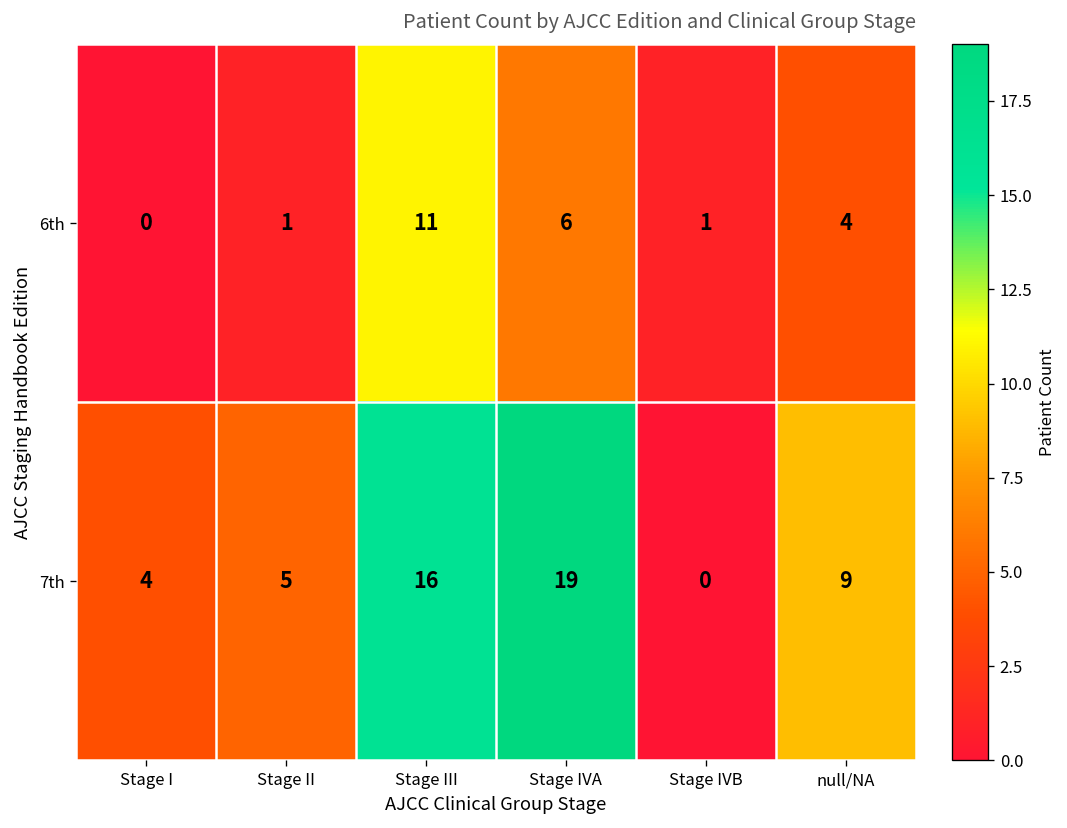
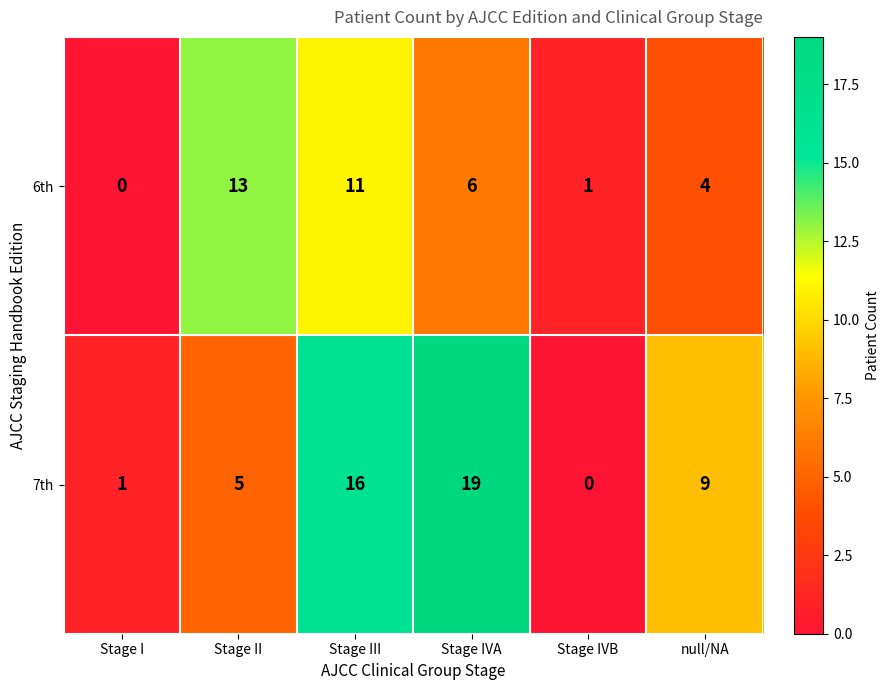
  {
    "6th": {
      "Stage I": 0,
-     "Stage II": 1,
+     "Stage II": 13,
      "Stage III": 11,
      "Stage IVA": 6,
      "Stage IVB": 1,
      "null/NA": 4
    },
    "7th": {
-     "Stage I": 4,
+     "Stage I": 1,
      "Stage II": 5,
      "Stage III": 16,
      "Stage IVA": 19,
      "Stage IVB": 0,
      "null/NA": 9
    }
  }
